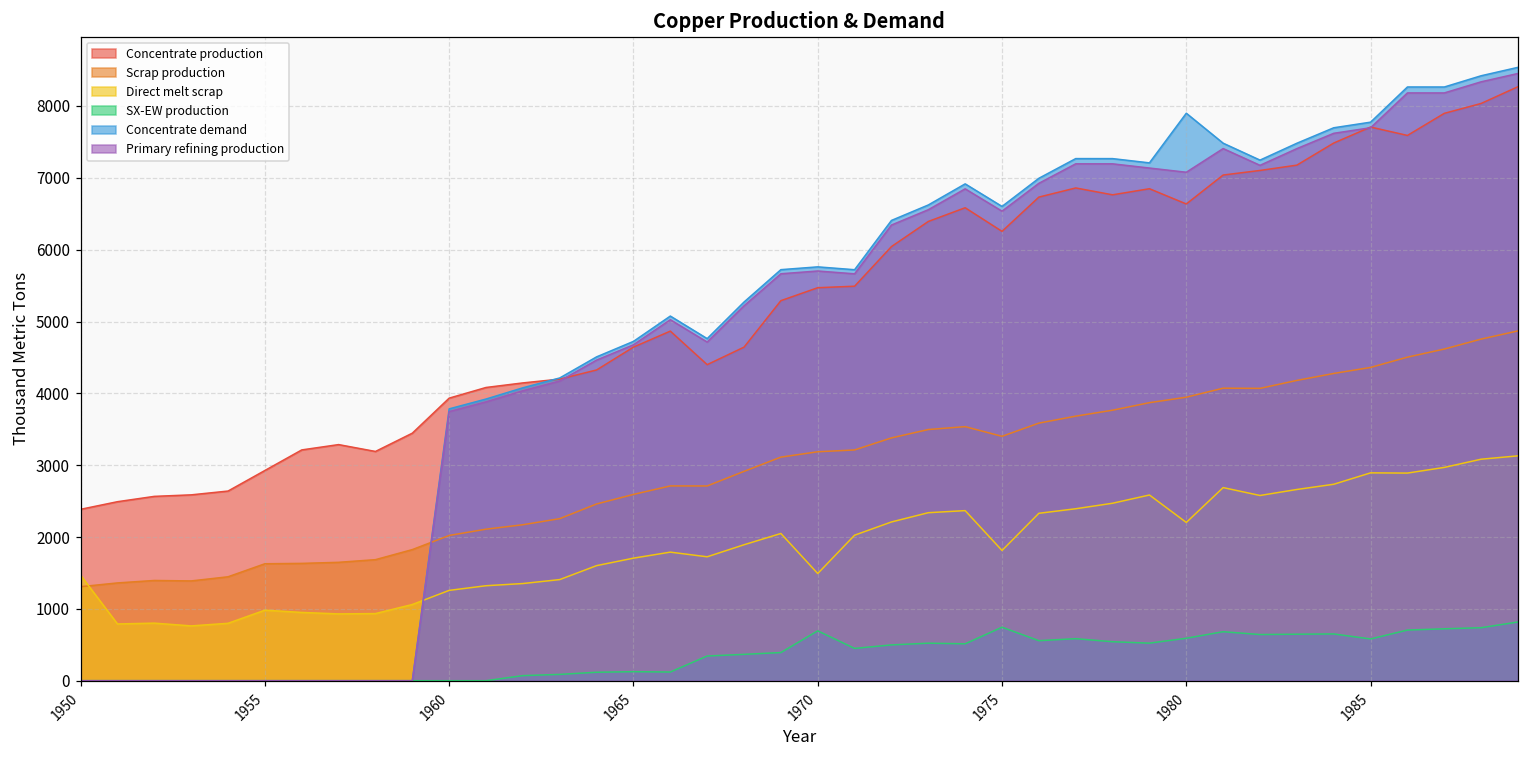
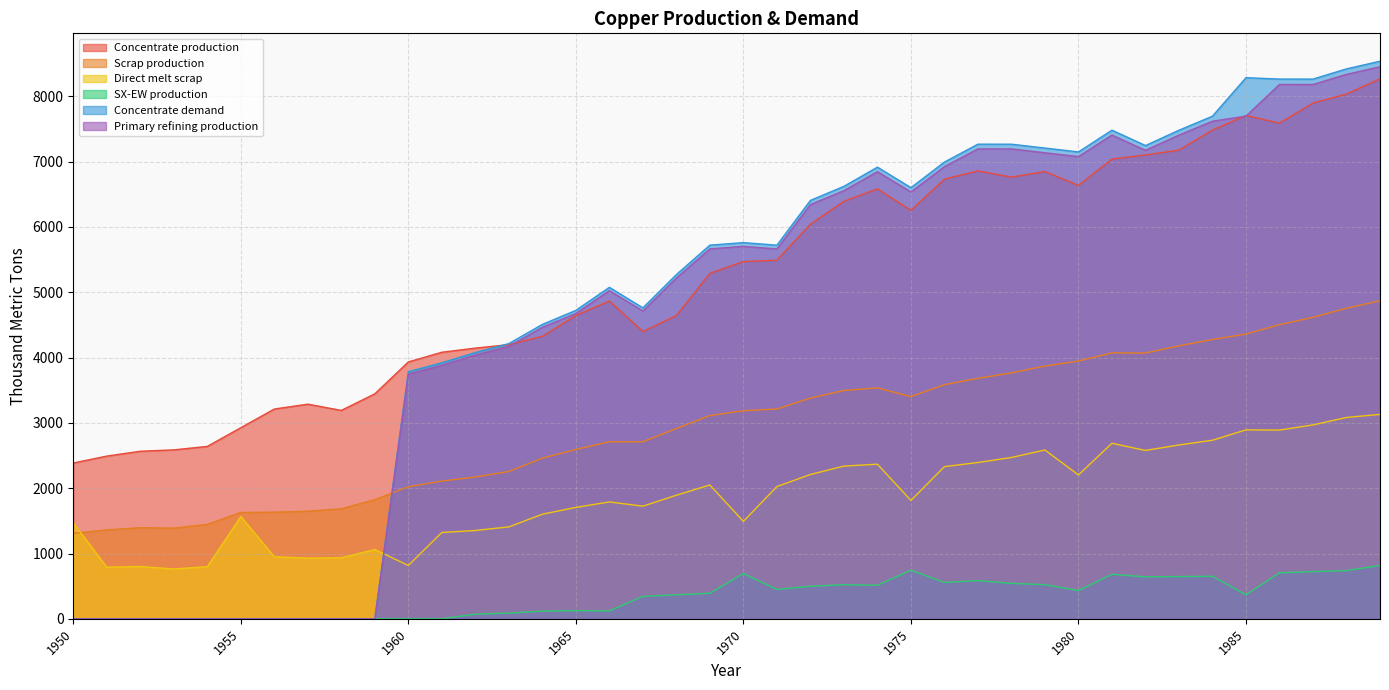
  {
    "Direct melt scrap": {
      "1950": 1500,
-     "1955": 1000,
-     "1960": 1300,
+     "1955": 1600,
+     "1960": 800,
      "1965": 1700,
      "1970": 1500,
      "1975": 1800,
      "1980": 2200,
      "1985": 2900
    },
    "SX-EW production": {
      "1960": 0,
      "1965": 100,
      "1970": 700,
      "1975": 700,
-     "1980": 600,
-     "1985": 600
+     "1980": 400,
+     "1985": 400
    },
    "Concentrate demand": {
      "1965": 4700,
      "1970": 5800,
      "1975": 6600,
-     "1980": 7900,
-     "1985": 7800
+     "1980": 7100,
+     "1985": 8300
    },
    "Primary refining production": {
      "1970": 5700,
      "1975": 6500,
      "1980": 7100
    }
  }
